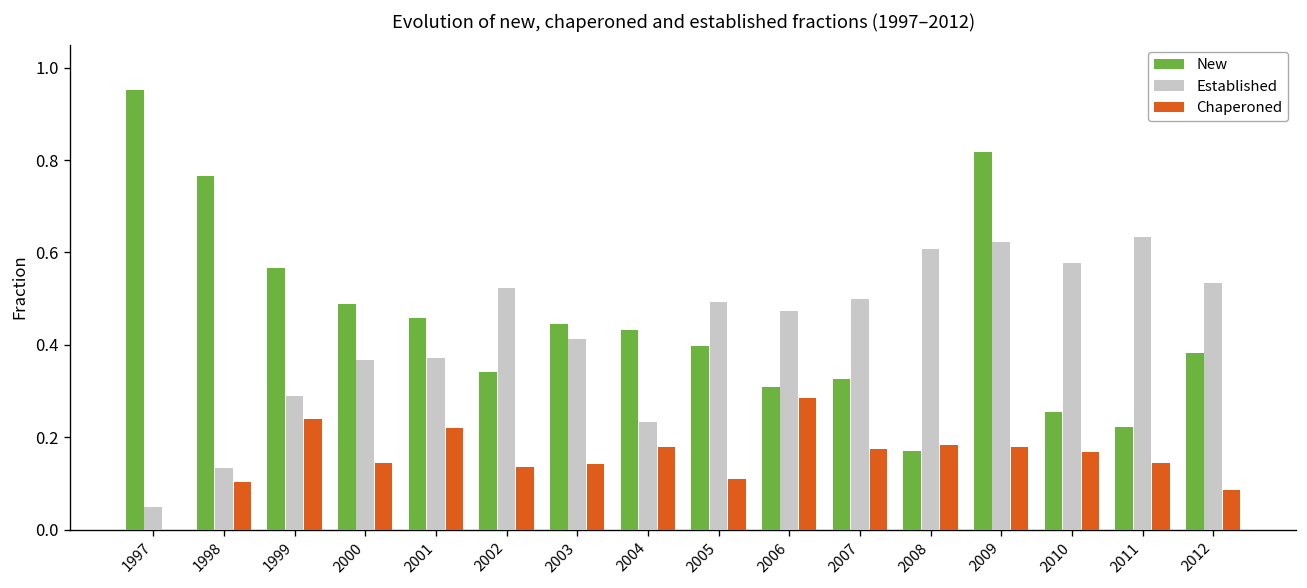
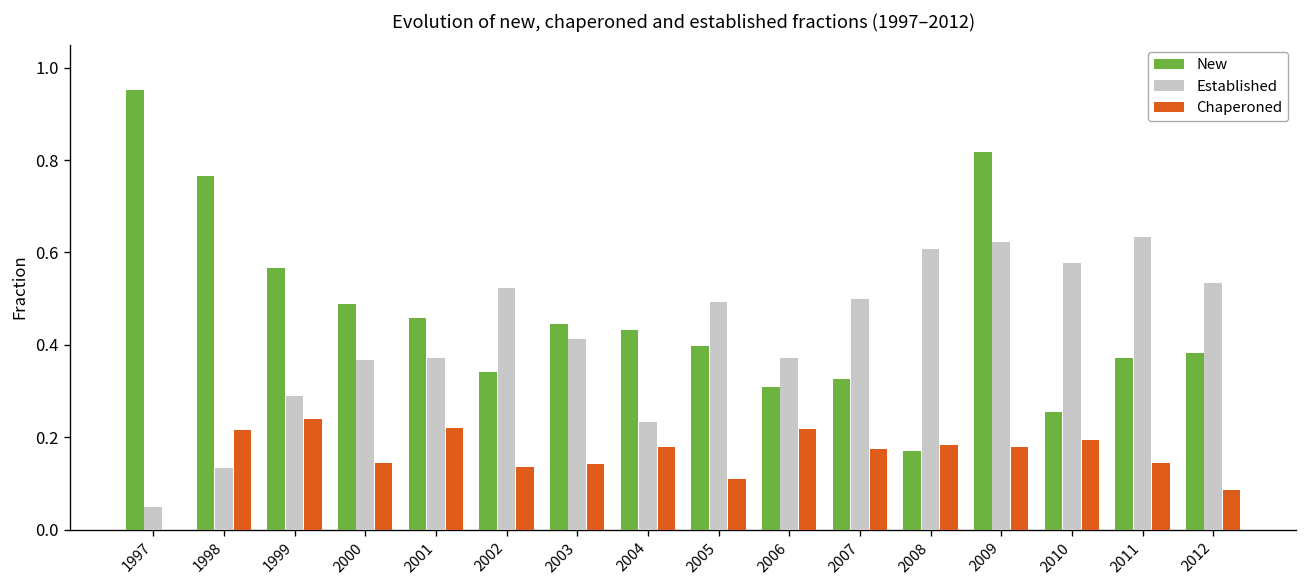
  {
    "New": {
      "1997": 0.95,
      "1998": 0.77,
      "1999": 0.57,
      "2000": 0.49,
      "2001": 0.46,
      "2002": 0.34,
      "2003": 0.45,
      "2004": 0.43,
      "2005": 0.40,
      "2006": 0.31,
      "2007": 0.33,
      "2008": 0.17,
      "2009": 0.82,
      "2010": 0.26,
-     "2011": 0.22,
+     "2011": 0.37,
      "2012": 0.38
    },
    "Established": {
      "1997": 0.05,
      "1998": 0.13,
      "1999": 0.29,
      "2000": 0.37,
      "2001": 0.37,
      "2002": 0.52,
      "2003": 0.41,
      "2004": 0.23,
      "2005": 0.49,
-     "2006": 0.47,
+     "2006": 0.37,
      "2007": 0.50,
      "2008": 0.61,
      "2009": 0.62,
      "2010": 0.58,
      "2011": 0.63,
      "2012": 0.53
    },
    "Chaperoned": {
      "1997": 0.00,
-     "1998": 0.10,
+     "1998": 0.22,
      "1999": 0.24,
      "2000": 0.14,
      "2001": 0.22,
      "2002": 0.14,
      "2003": 0.14,
      "2004": 0.18,
      "2005": 0.11,
-     "2006": 0.28,
+     "2006": 0.22,
      "2007": 0.18,
      "2008": 0.18,
      "2009": 0.18,
-     "2010": 0.17,
+     "2010": 0.19,
      "2011": 0.14,
      "2012": 0.09
    }
  }
